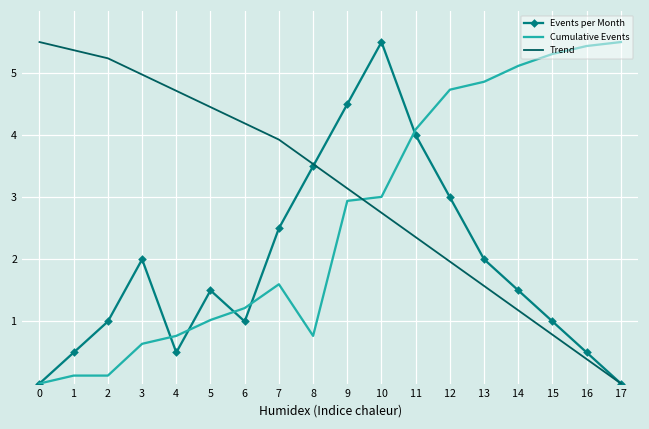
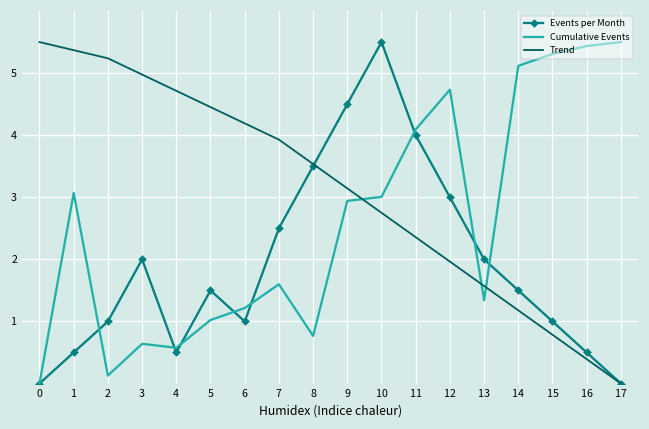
  {
    "Cumulative Events": {
-     "1": 0.1,
+     "1": 3.1,
      "2": 0.1,
      "3": 0.6,
-     "4": 0.8,
+     "4": 0.6,
      "5": 1.0,
      "6": 1.2,
      "7": 1.6,
      "8": 0.8,
      "9": 2.9,
      "10": 3.0,
      "11": 4.1,
      "12": 4.7,
-     "13": 4.9,
+     "13": 1.3,
      "14": 5.1
    }
  }
